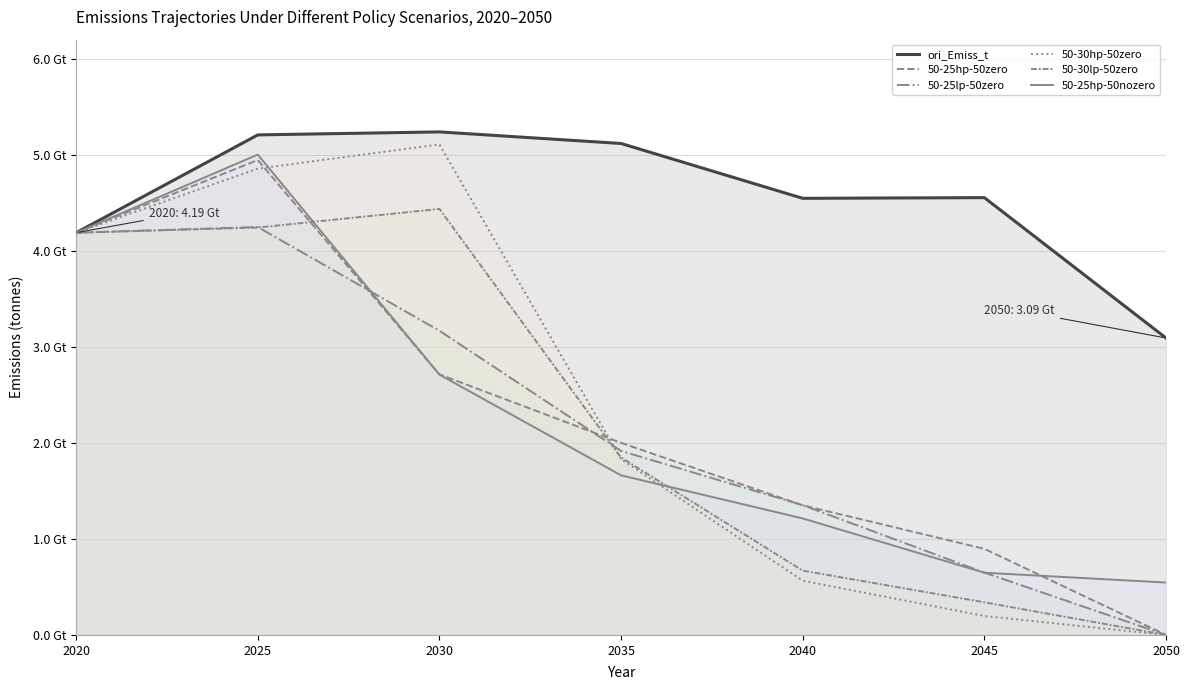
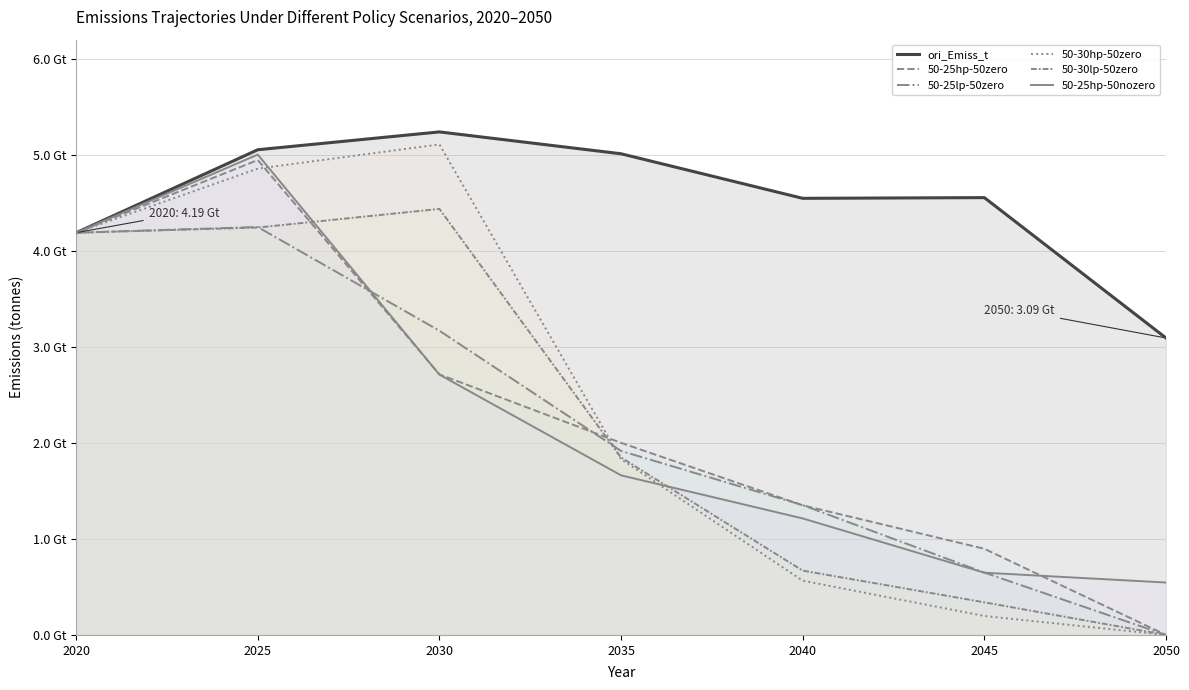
  {
    "ori_Emiss_t": {
-     "2025": "5.2 Gt",
+     "2025": "5.1 Gt",
      "2030": "5.2 Gt",
-     "2035": "5.1 Gt",
+     "2035": "5.0 Gt",
      "2040": "4.5 Gt",
      "2045": "4.6 Gt"
    }
  }
